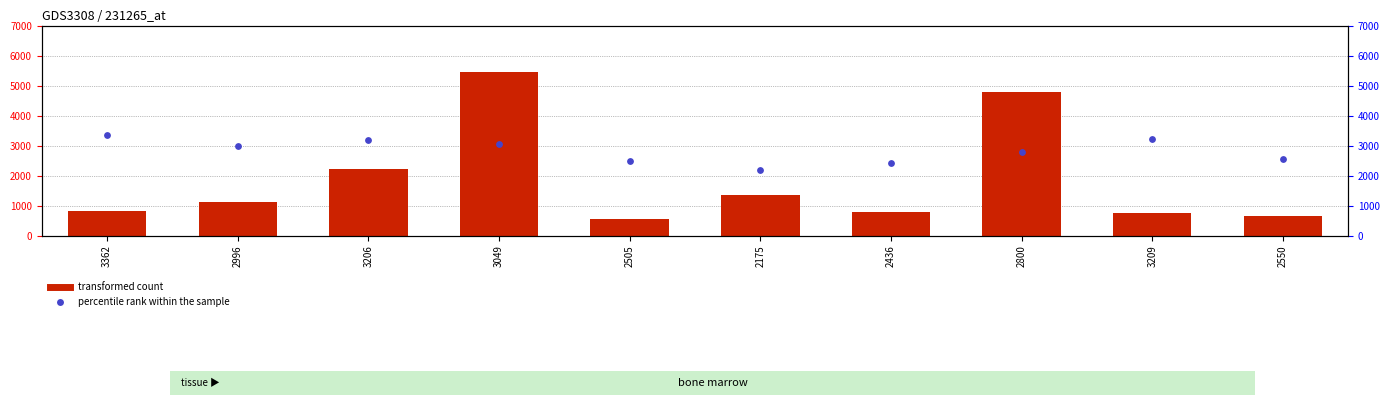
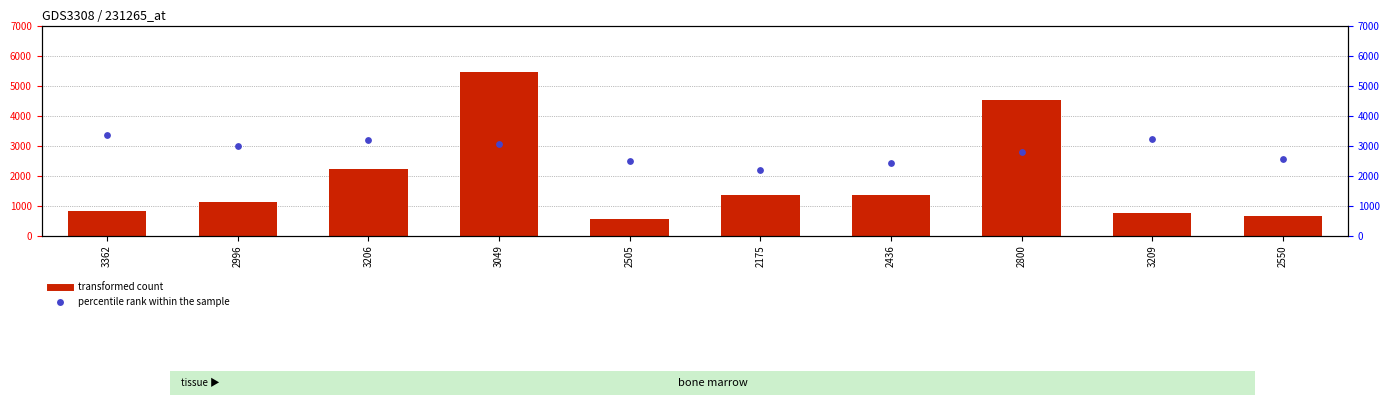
  {
    "transformed count": {
      "3362": 800,
      "2996": 1100,
      "3206": 2200,
      "3049": 5400,
      "2505": 600,
      "2175": 1400,
-     "2436": 800,
-     "2800": 4800,
+     "2436": 1400,
+     "2800": 4500,
      "3209": 800,
      "2550": 700
    }
  }
